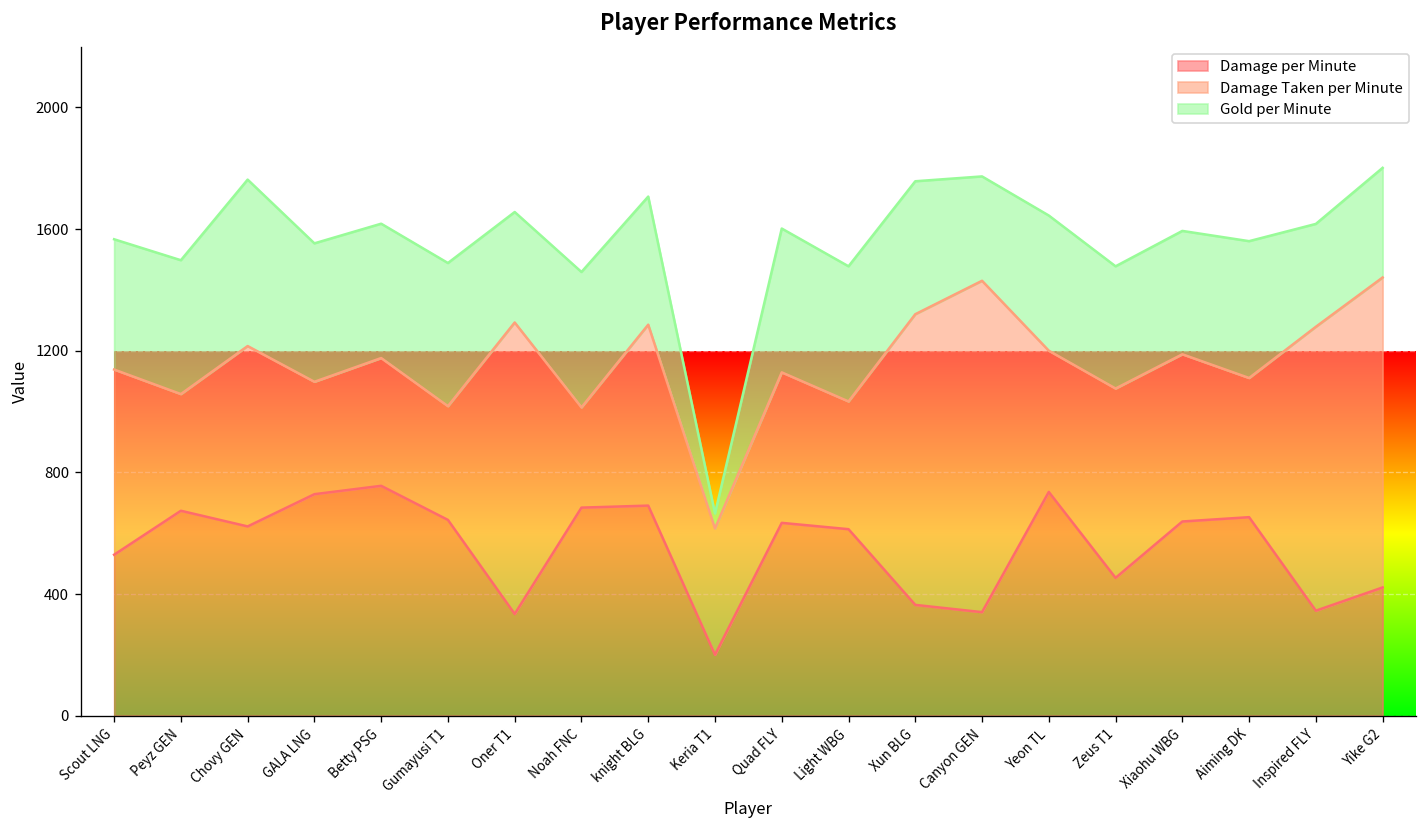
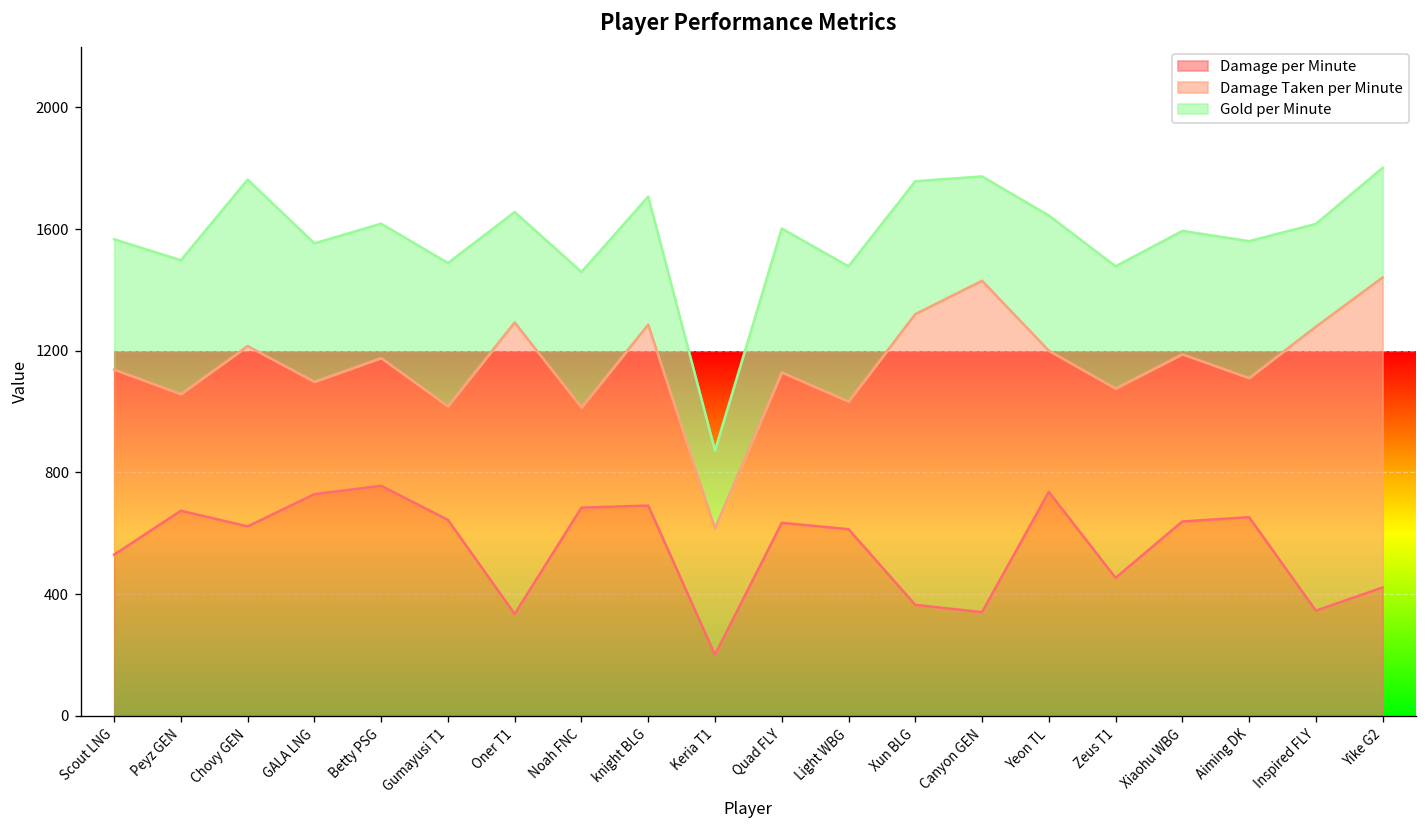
  {
    "Gold per Minute": {
      "Scout LNG": 430,
      "Peyz GEN": 440,
      "Chovy GEN": 550,
      "GALA LNG": 460,
      "Betty PSG": 440,
      "Gumayusi T1": 470,
      "Oner T1": 360,
      "Noah FNC": 450,
      "knight BLG": 420,
-     "Keria T1": 50,
+     "Keria T1": 260,
      "Quad FLY": 470,
      "Light WBG": 440,
      "Xun BLG": 440,
      "Canyon GEN": 340,
      "Yeon TL": 440,
      "Zeus T1": 400,
      "Xiaohu WBG": 410,
      "Aiming DK": 450,
      "Inspired FLY": 340,
      "Yike G2": 360
    }
  }
